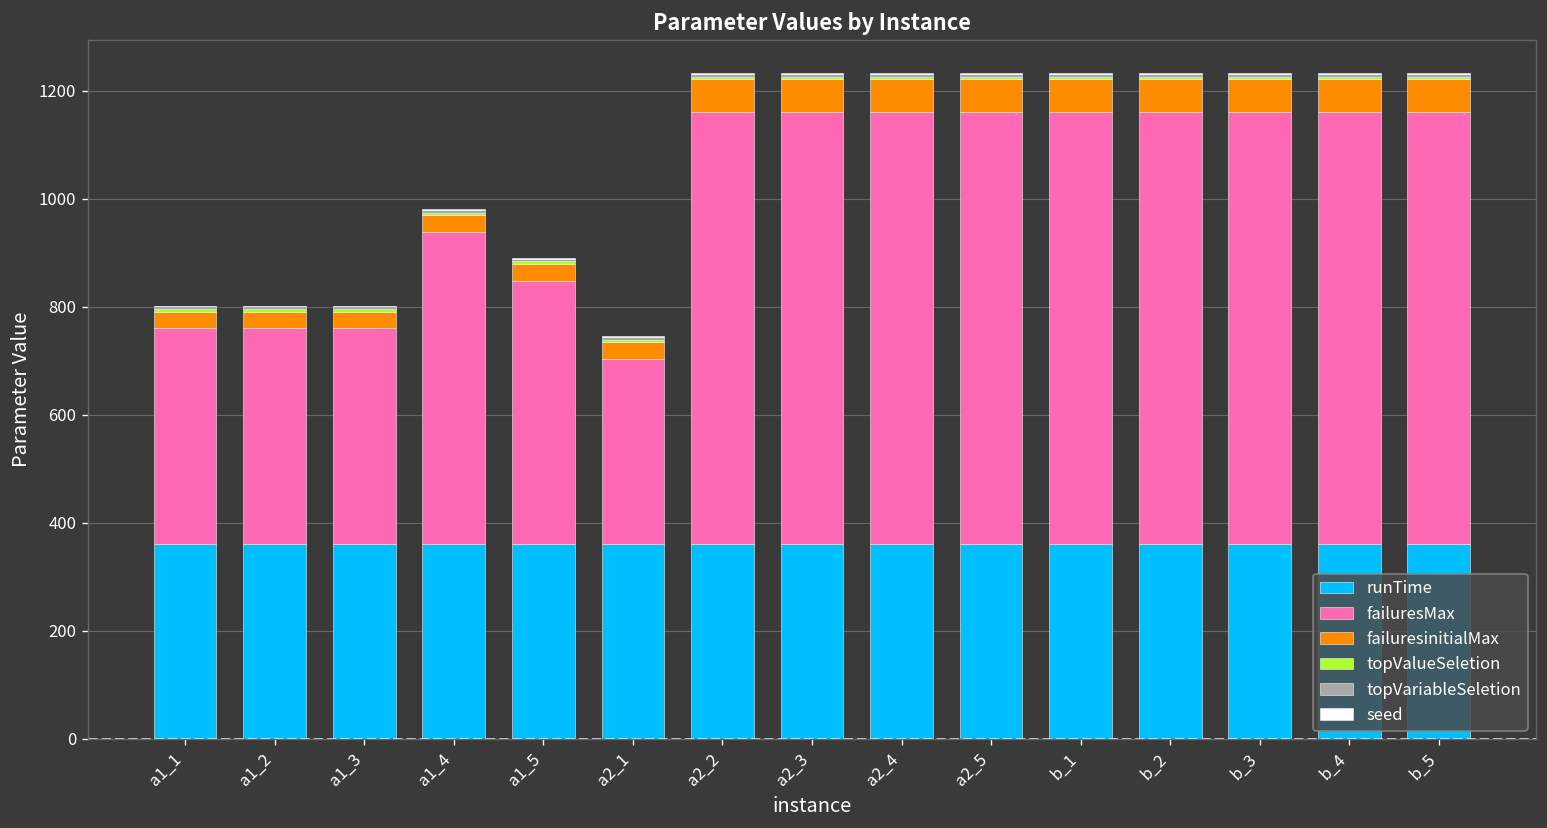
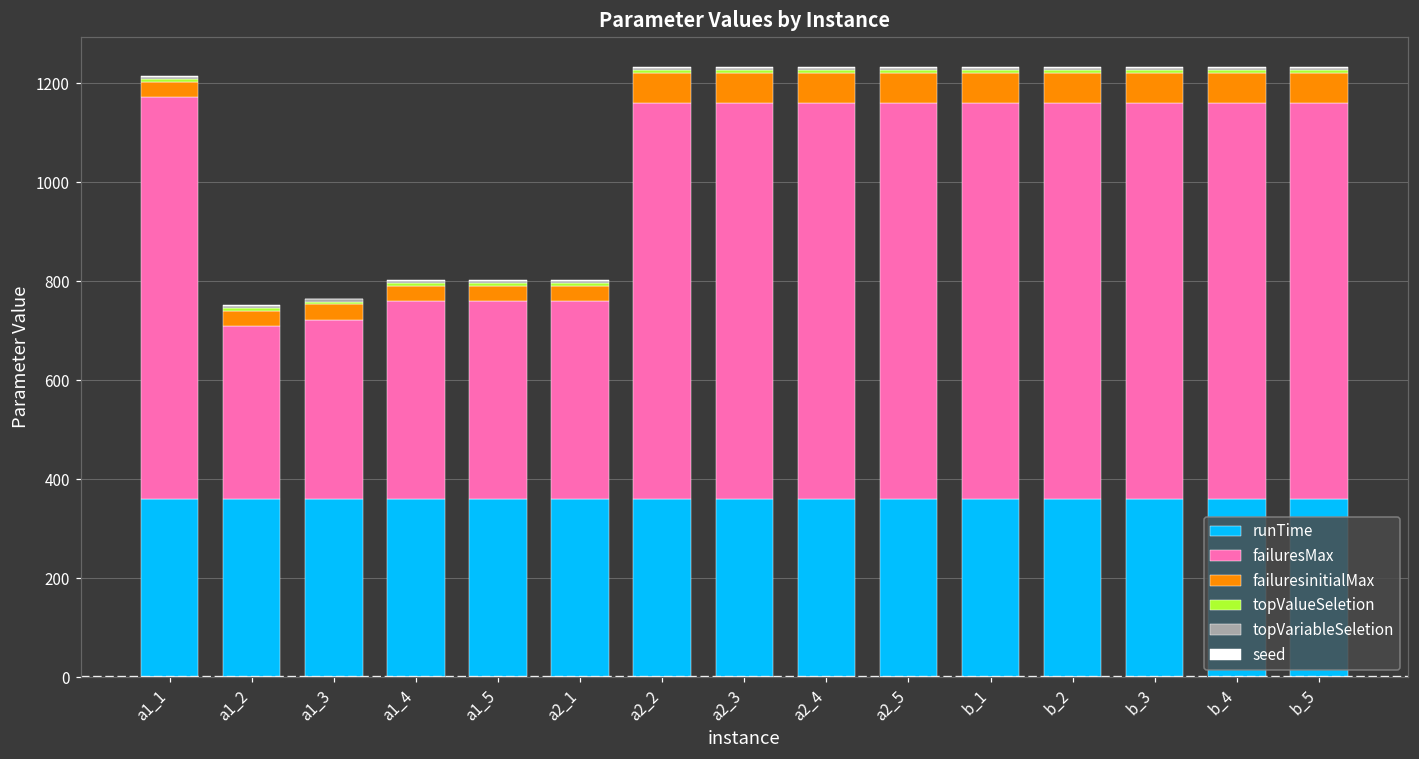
  {
    "failuresMax": {
-     "a1_1": 400,
-     "a1_2": 400,
-     "a1_3": 400,
-     "a1_4": 580,
-     "a1_5": 490,
-     "a2_1": 340,
+     "a1_1": 810,
+     "a1_2": 350,
+     "a1_3": 360,
+     "a1_4": 400,
+     "a1_5": 400,
+     "a2_1": 400,
      "a2_2": 800,
      "a2_3": 800,
      "a2_4": 800,
      "a2_5": 800,
      "b_1": 800,
      "b_2": 800,
      "b_3": 800,
      "b_4": 800,
      "b_5": 800
    },
    "failuresinitialMax": {
      "a1_1": 30,
      "a1_2": 30,
      "a1_3": 30,
      "a1_4": 30,
      "a1_5": 30,
      "a2_1": 30,
      "a2_2": 60,
      "a2_3": 60,
      "a2_4": 60,
      "a2_5": 60,
      "b_1": 60,
      "b_2": 60,
      "b_3": 60,
      "b_4": 60,
      "b_5": 60
    }
  }
